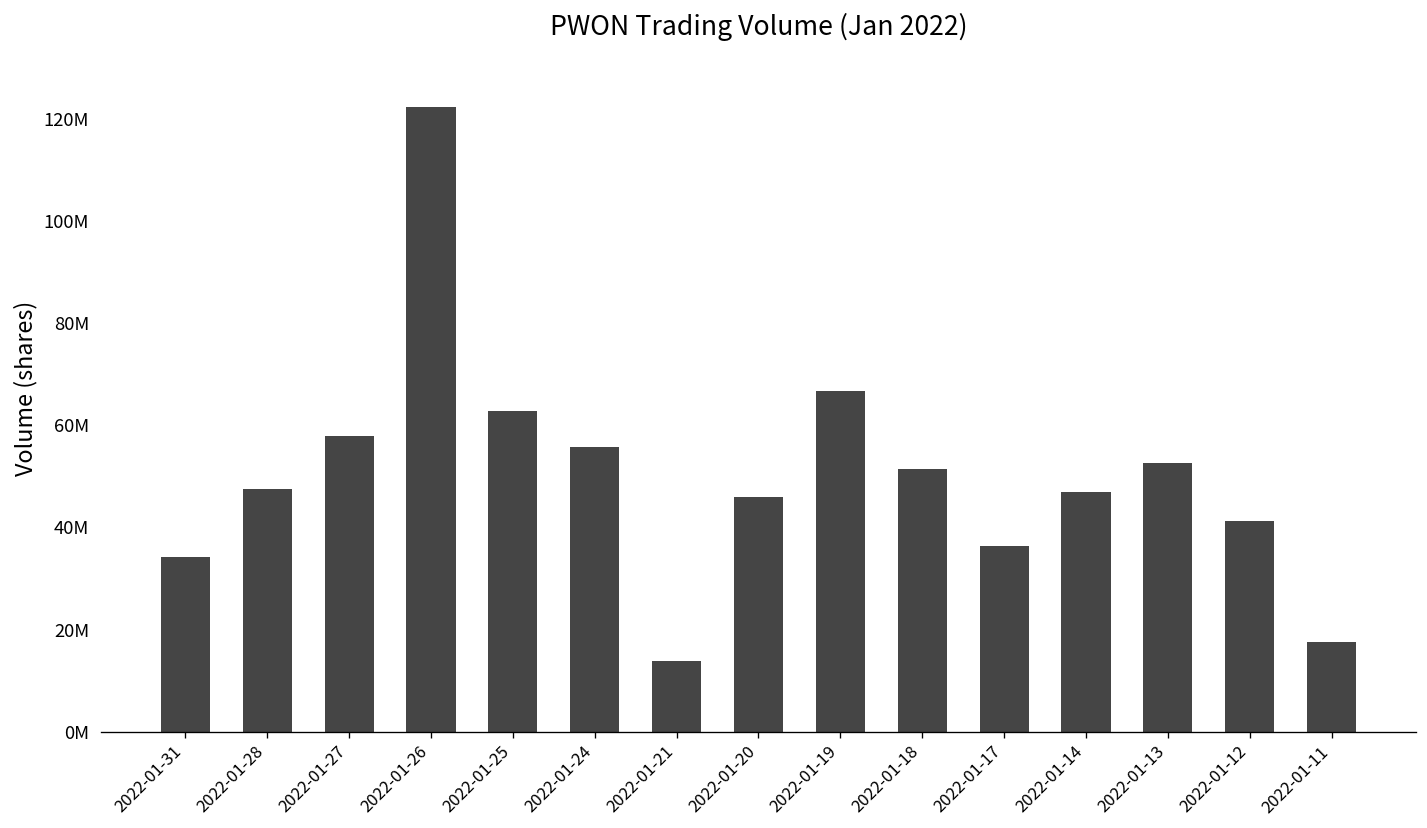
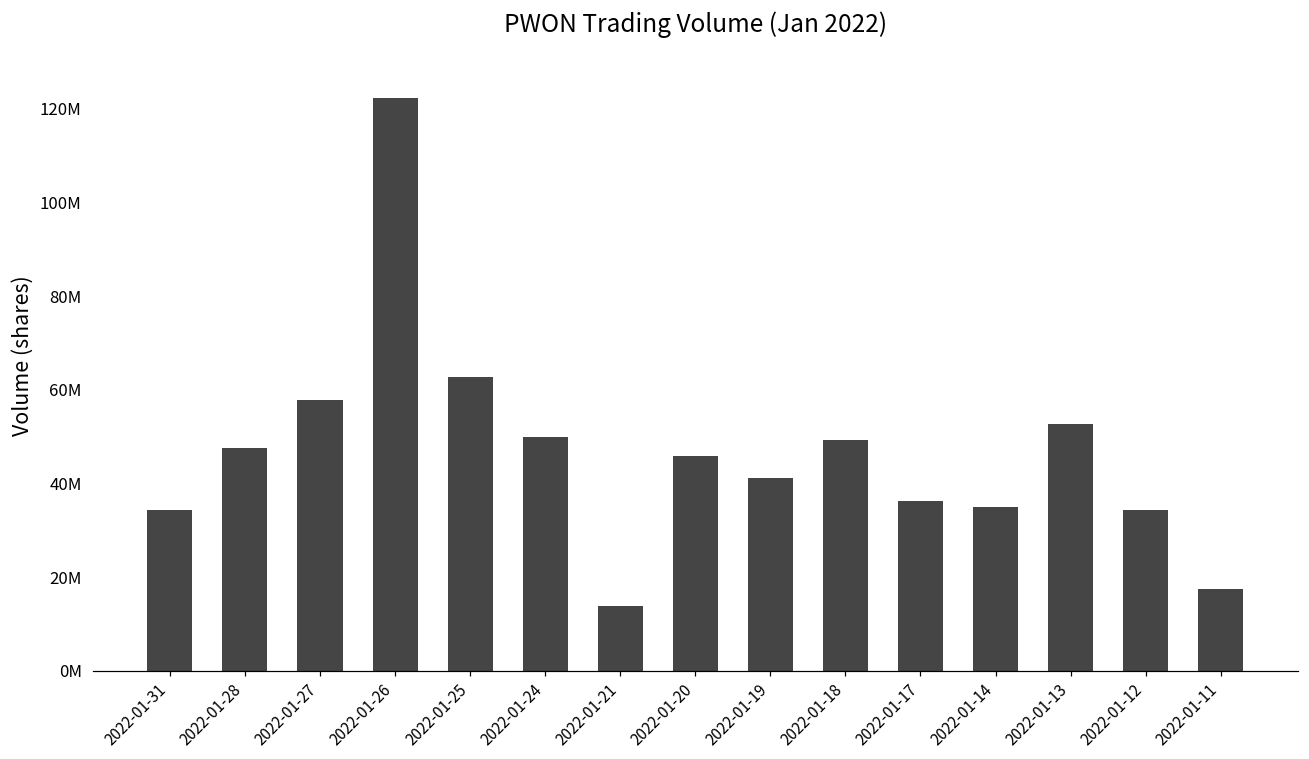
  {
    "2022-01-31": 34000000,
    "2022-01-28": 48000000,
    "2022-01-27": 58000000,
    "2022-01-26": 122000000,
    "2022-01-25": 63000000,
-   "2022-01-24": 56000000,
+   "2022-01-24": 50000000,
    "2022-01-21": 14000000,
    "2022-01-20": 46000000,
-   "2022-01-19": 67000000,
-   "2022-01-18": 51000000,
+   "2022-01-19": 41000000,
+   "2022-01-18": 49000000,
    "2022-01-17": 36000000,
-   "2022-01-14": 47000000,
+   "2022-01-14": 35000000,
    "2022-01-13": 53000000,
-   "2022-01-12": 41000000,
+   "2022-01-12": 34000000,
    "2022-01-11": 17000000
  }
